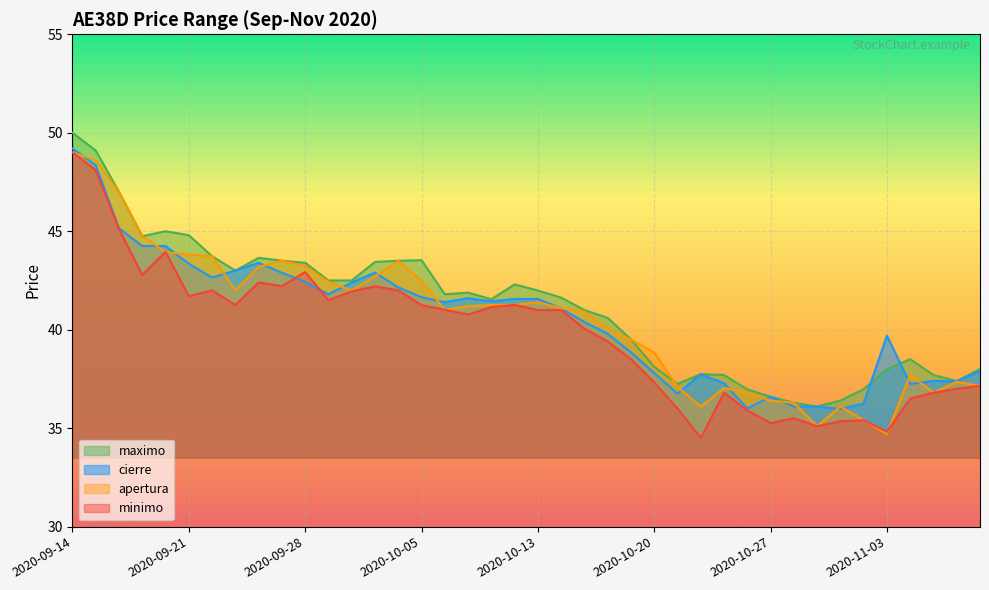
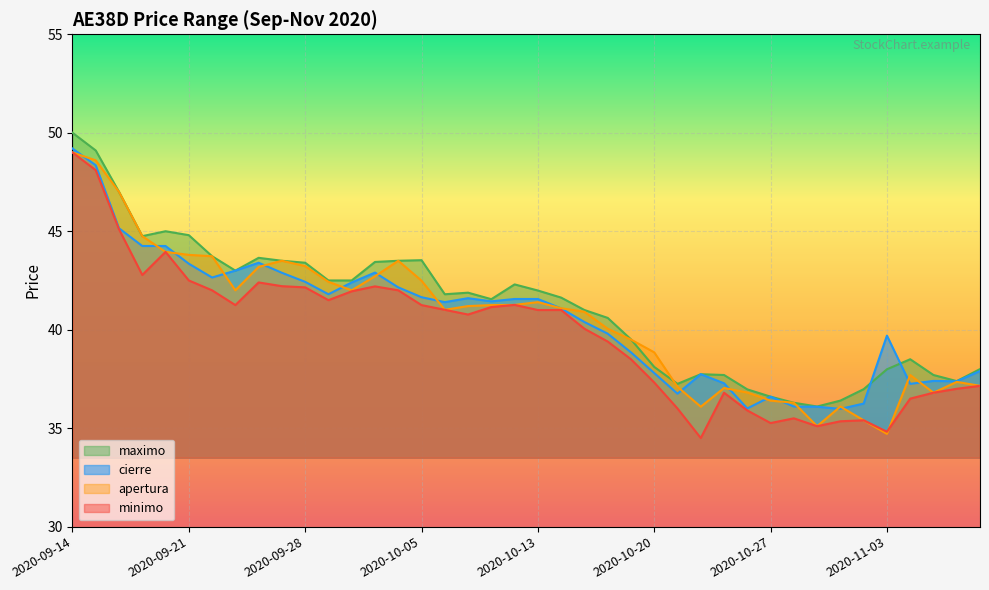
  {
    "maximo": {
      "2020-09-14": 50.0,
      "2020-09-21": 44.8,
      "2020-09-28": 43.4,
      "2020-10-05": 43.5,
      "2020-10-13": 42.0,
      "2020-10-20": 38.1,
      "2020-11-03": 38.0
    },
    "cierre": {
      "2020-09-14": 49.2,
      "2020-09-21": 43.4,
      "2020-09-28": 42.4,
      "2020-10-05": 41.7,
      "2020-10-13": 41.6,
      "2020-10-20": 37.8,
      "2020-11-03": 39.7
    },
    "apertura": {
      "2020-09-21": 43.8,
      "2020-09-28": 43.2,
      "2020-10-05": 42.5,
      "2020-10-13": 41.4,
      "2020-10-20": 38.9,
      "2020-10-27": 36.4
    },
    "minimo": {
-     "2020-09-21": 41.7,
-     "2020-09-28": 42.9,
+     "2020-09-21": 42.5,
+     "2020-09-28": 42.2,
      "2020-10-05": 41.3,
      "2020-10-13": 41.0,
      "2020-10-20": 37.3,
      "2020-10-27": 35.3
    }
  }
